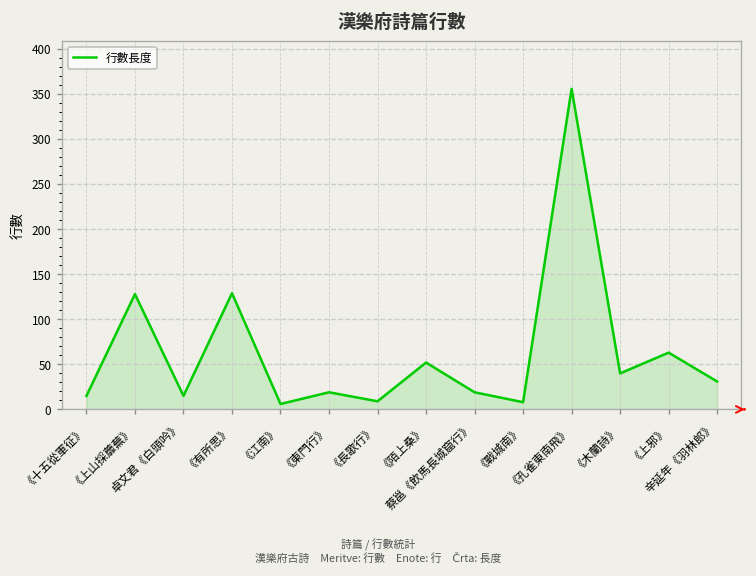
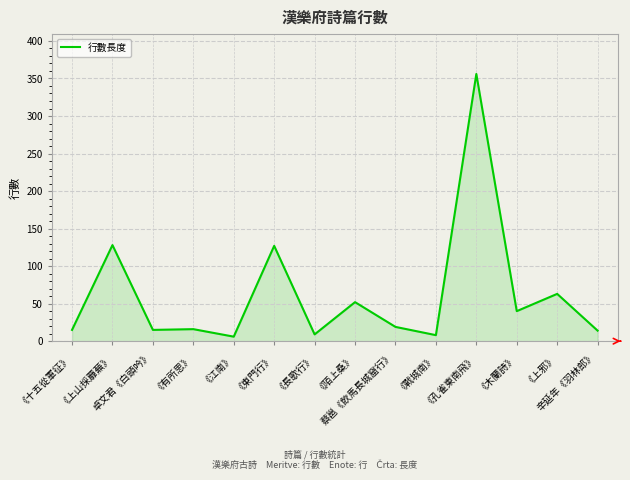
  {
    "《十五從軍征》": 20,
    "《上山採蘼蕪》": 130,
    "卓文君《白頭吟》": 20,
-   "《有所思》": 130,
+   "《有所思》": 20,
    "《江南》": 10,
-   "《東門行》": 20,
+   "《東門行》": 130,
    "《長歌行》": 10,
    "《陌上桑》": 50,
    "蔡邕《飲馬長城窟行》": 20,
    "《戰城南》": 10,
    "《孔雀東南飛》": 360,
    "《木蘭詩》": 40,
    "《上邪》": 60,
-   "辛延年《羽林郎》": 30
+   "辛延年《羽林郎》": 10
  }
